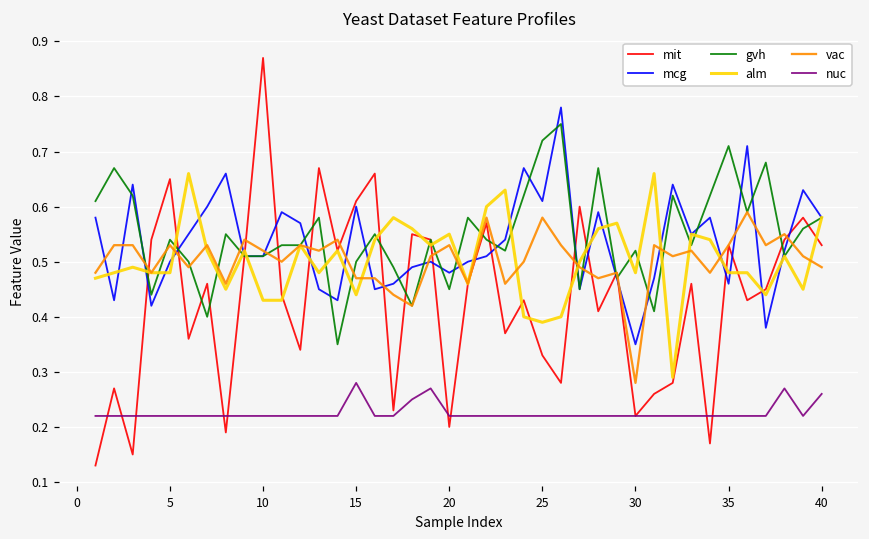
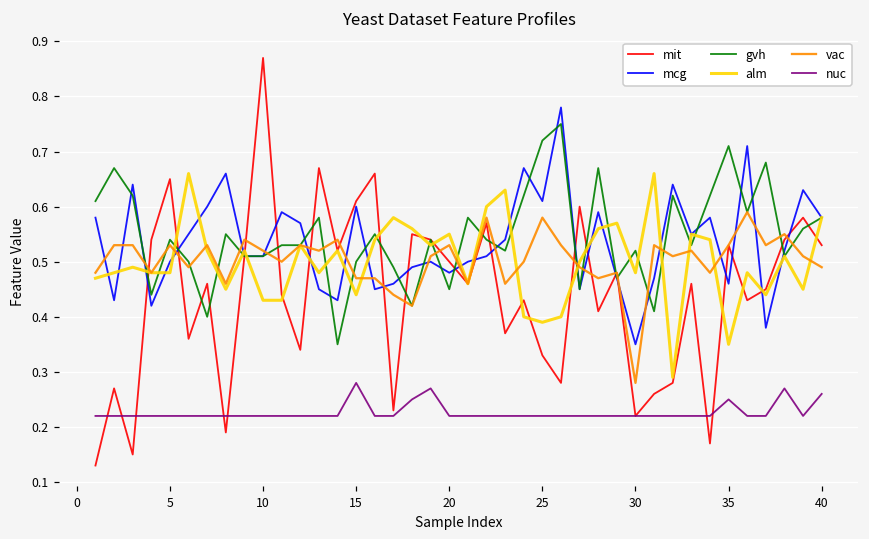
  {
    "mit": {
      "5": 0.65,
      "10": 0.87,
      "15": 0.61,
-     "20": 0.2,
+     "20": 0.5,
      "25": 0.33,
      "40": 0.53
    },
    "mcg": {
      "5": 0.50,
      "15": 0.60,
      "20": 0.48,
      "25": 0.61,
      "30": 0.35,
      "35": 0.46
    },
    "gvh": {
      "5": 0.54,
      "15": 0.50,
      "20": 0.45,
      "25": 0.72,
      "30": 0.52,
      "35": 0.71
    },
    "alm": {
      "5": 0.48,
      "10": 0.43,
      "15": 0.44,
      "20": 0.55,
      "25": 0.39,
      "30": 0.48,
-     "35": 0.48
+     "35": 0.35
    },
    "vac": {
      "5": 0.53,
      "10": 0.52,
      "15": 0.47,
      "20": 0.53,
      "25": 0.58,
      "30": 0.28,
      "40": 0.49
    },
    "nuc": {
      "5": 0.22,
      "10": 0.22,
      "15": 0.28,
      "20": 0.22,
      "25": 0.22,
-     "35": 0.22,
+     "35": 0.25,
      "40": 0.26
    }
  }
